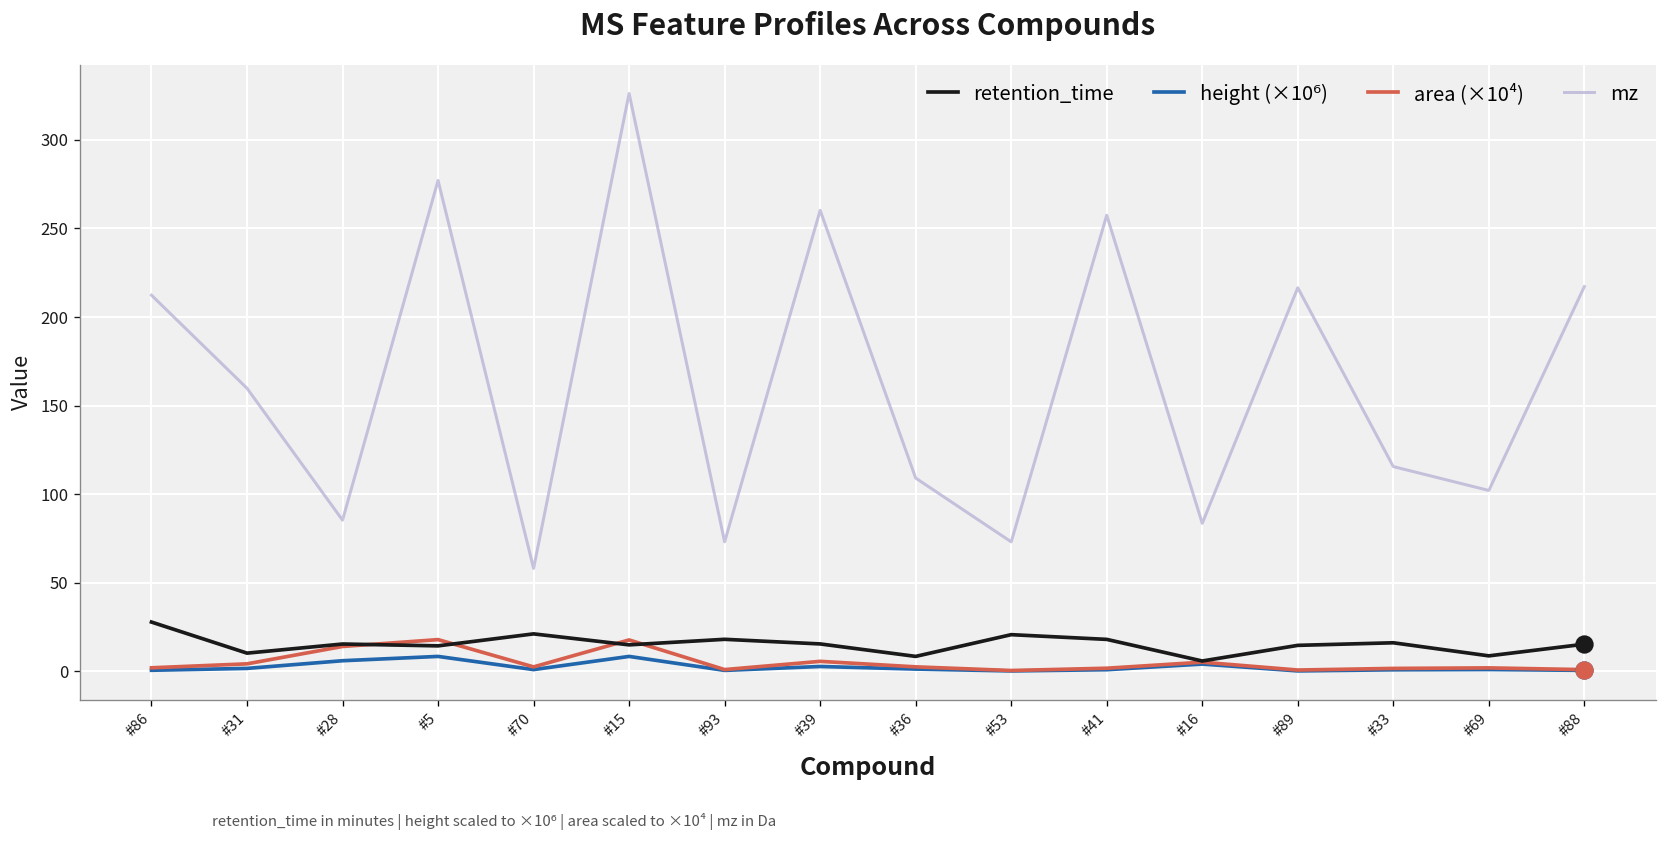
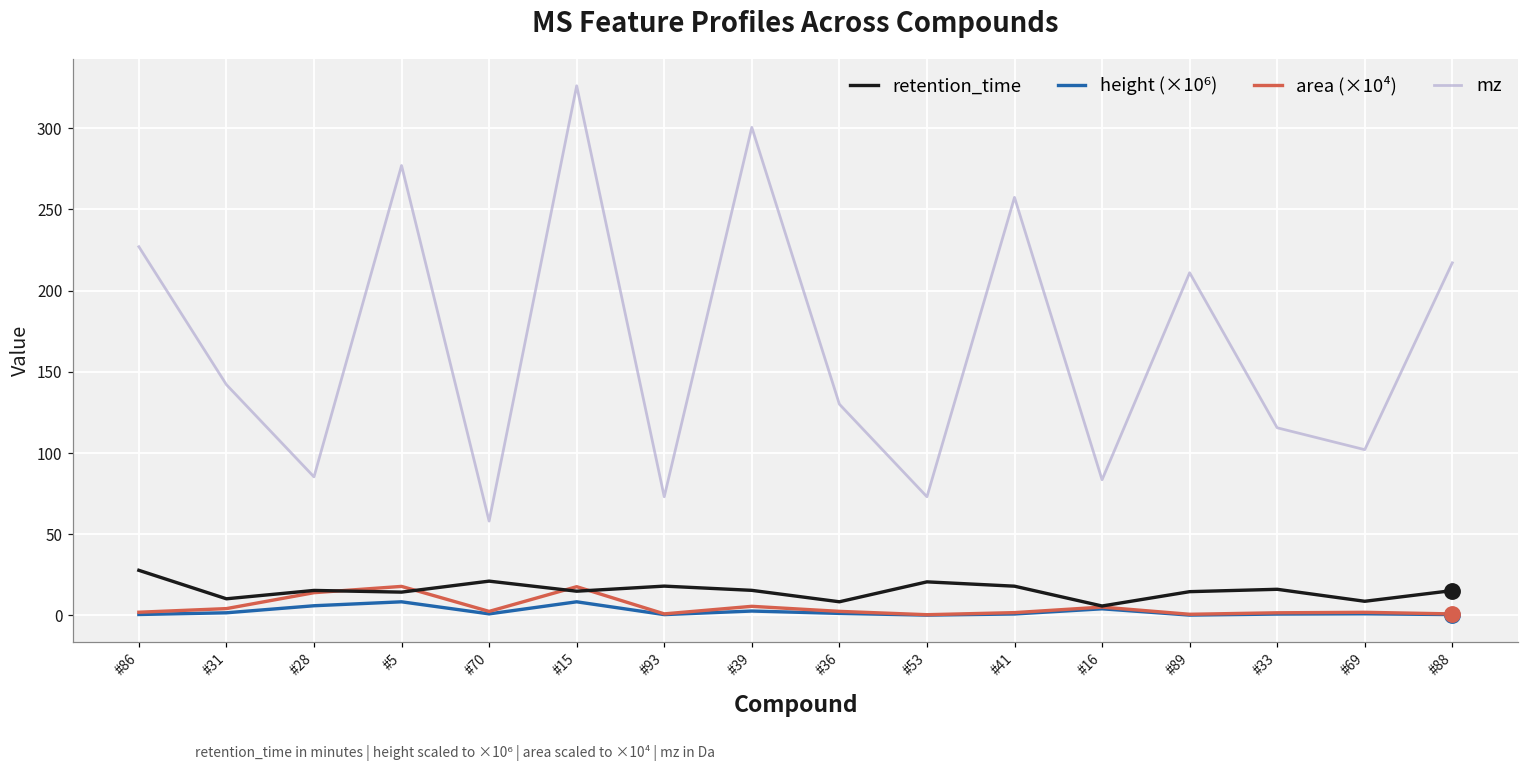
  {
    "mz": {
-     "#86": 212,
-     "#31": 160,
+     "#86": 227,
+     "#31": 142,
      "#28": 85,
      "#5": 277,
      "#70": 58,
      "#15": 326,
      "#93": 73,
-     "#39": 260,
-     "#36": 109,
+     "#39": 301,
+     "#36": 130,
      "#53": 73,
      "#41": 257,
      "#16": 84,
-     "#89": 216,
+     "#89": 211,
      "#33": 116,
      "#69": 102,
      "#88": 217
    }
  }
